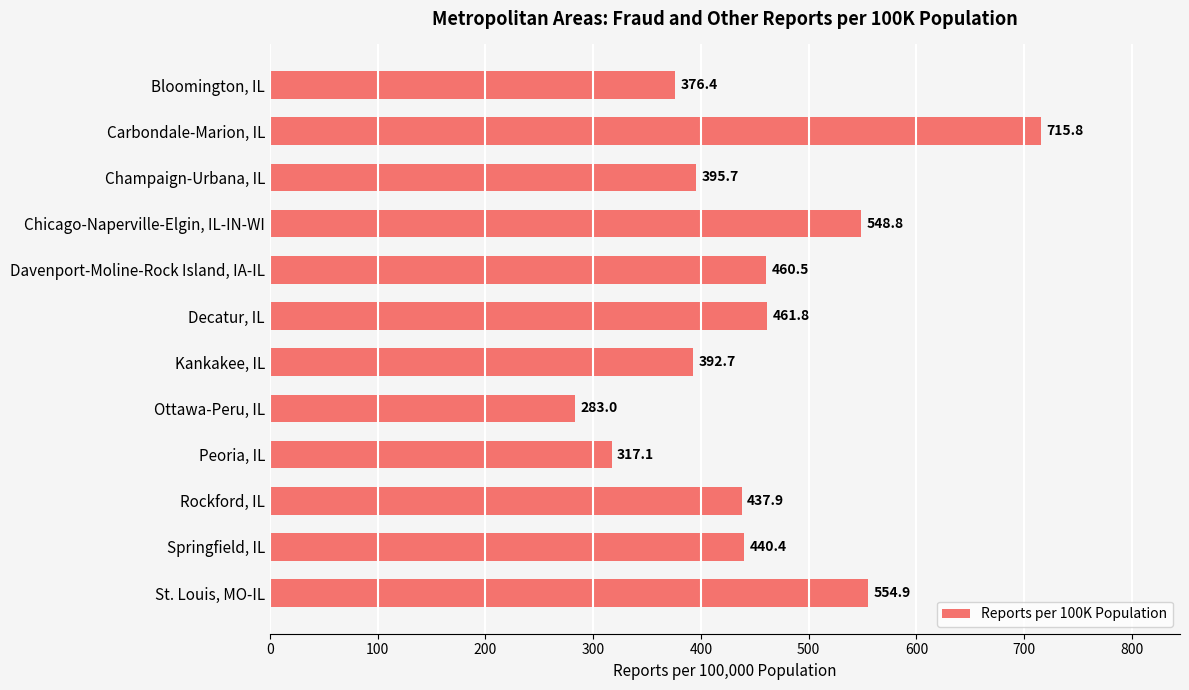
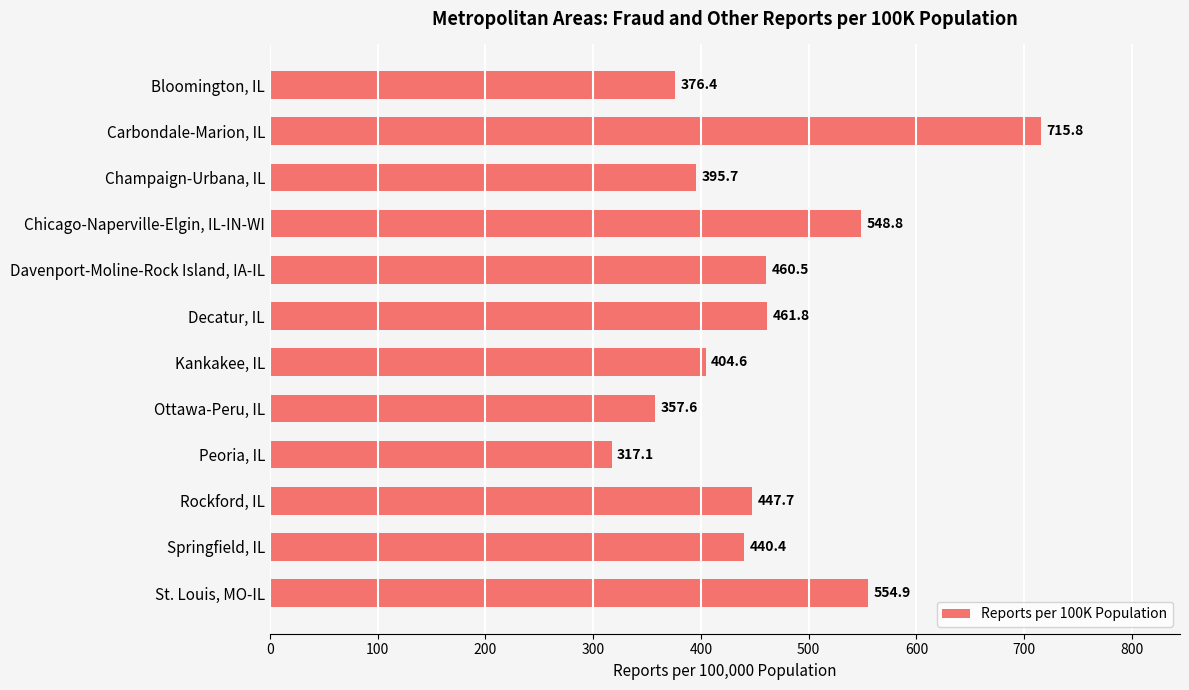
  {
    "Bloomington, IL": 376.4,
    "Carbondale-Marion, IL": 715.8,
    "Champaign-Urbana, IL": 395.7,
    "Chicago-Naperville-Elgin, IL-IN-WI": 548.8,
    "Davenport-Moline-Rock Island, IA-IL": 460.5,
    "Decatur, IL": 461.8,
-   "Kankakee, IL": 392.7,
-   "Ottawa-Peru, IL": 283.0,
+   "Kankakee, IL": 404.6,
+   "Ottawa-Peru, IL": 357.6,
    "Peoria, IL": 317.1,
-   "Rockford, IL": 437.9,
+   "Rockford, IL": 447.7,
    "Springfield, IL": 440.4,
    "St. Louis, MO-IL": 554.9
  }
